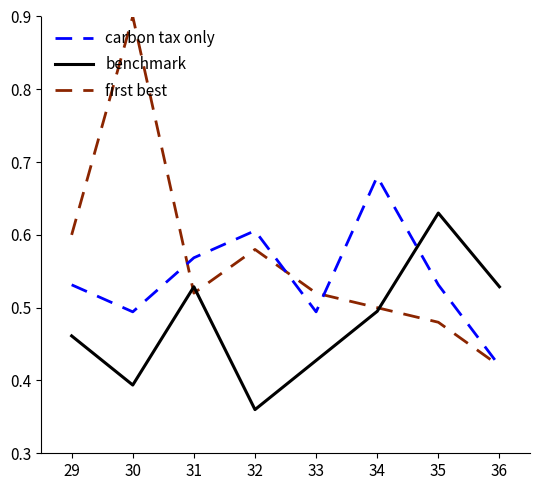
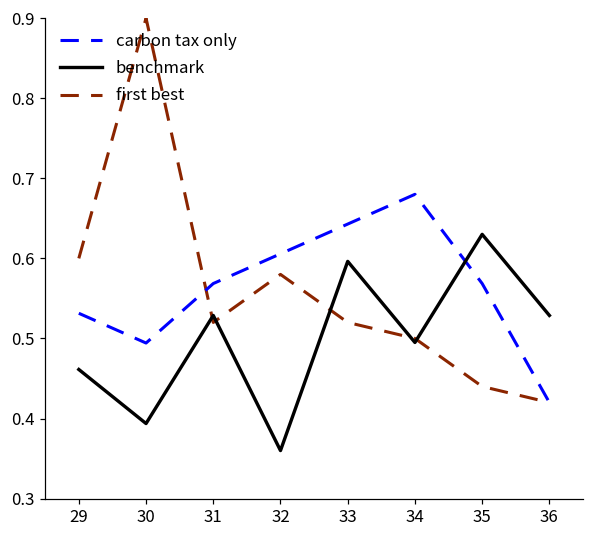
  {
    "first best": {
      "29": 0.60,
      "30": 0.90,
      "31": 0.52,
      "32": 0.58,
      "33": 0.52,
      "34": 0.50,
-     "35": 0.48
+     "35": 0.44
    },
    "carbon tax only": {
      "29": 0.53,
      "30": 0.49,
      "31": 0.57,
      "32": 0.61,
-     "33": 0.49,
+     "33": 0.64,
      "34": 0.68,
-     "35": 0.53
+     "35": 0.57
    },
    "benchmark": {
      "29": 0.46,
      "30": 0.39,
      "31": 0.53,
      "32": 0.36,
-     "33": 0.43,
+     "33": 0.60,
      "34": 0.50,
      "35": 0.63,
      "36": 0.53
    }
  }
